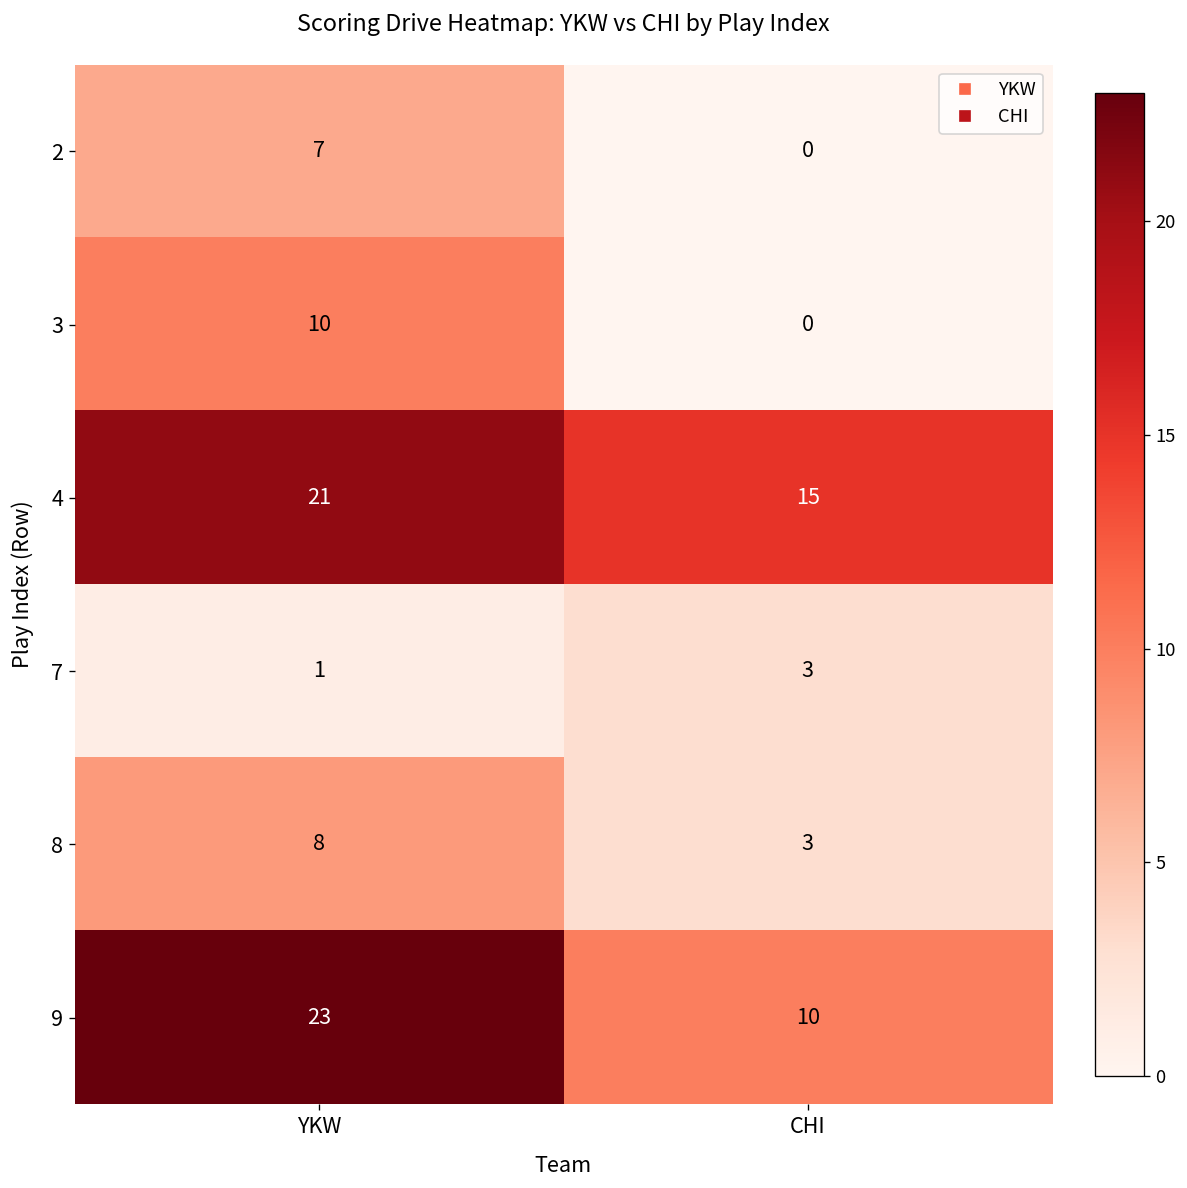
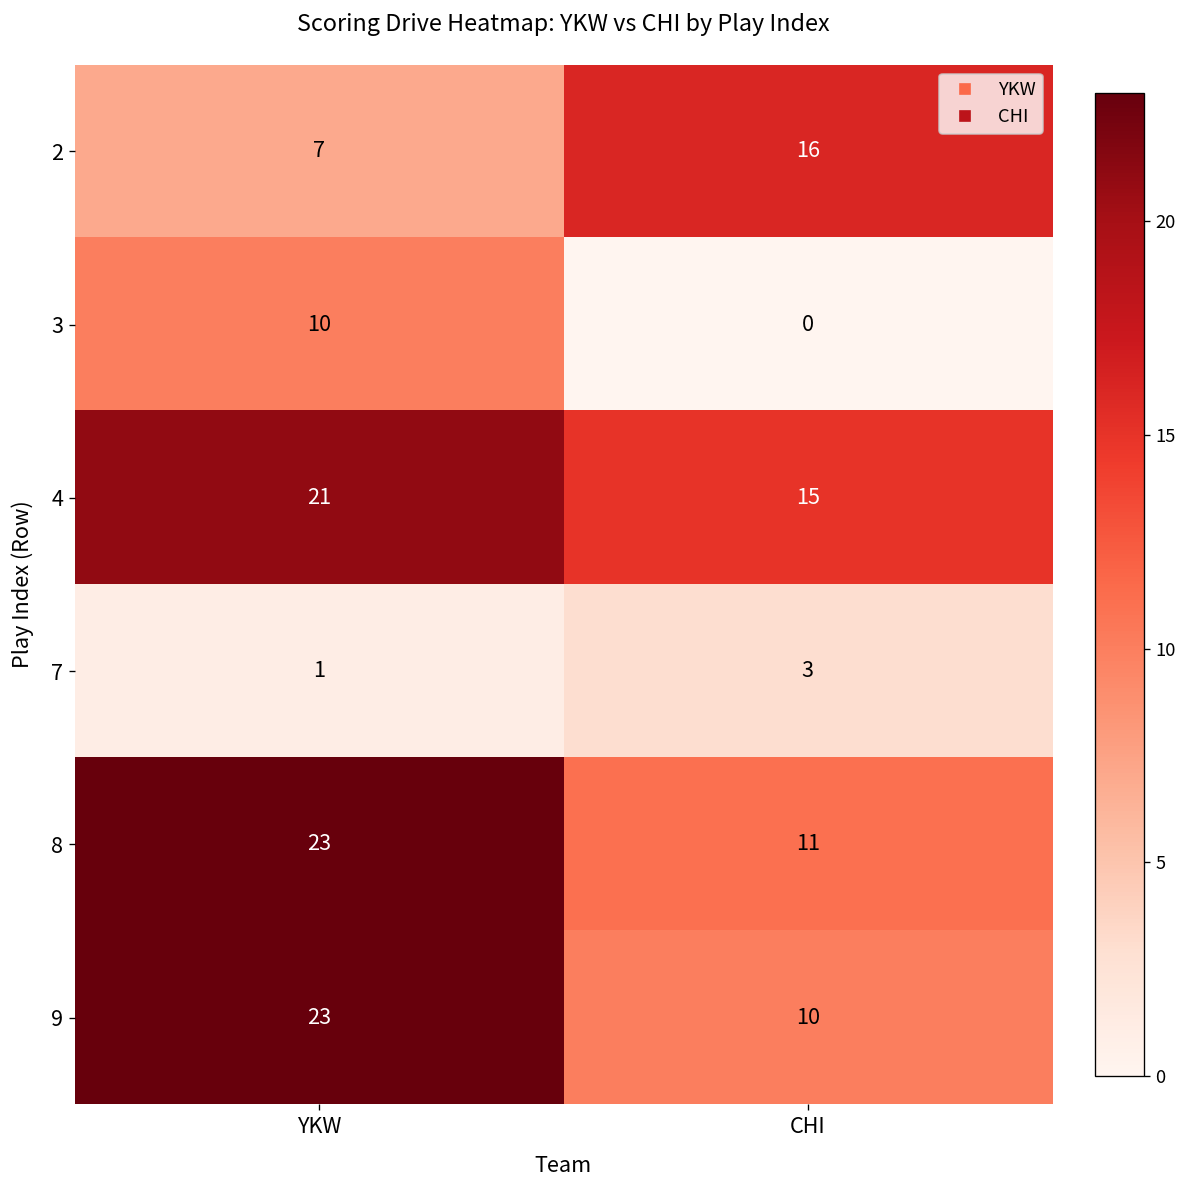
  {
    "2": {
      "YKW": 7,
-     "CHI": 0
+     "CHI": 16
    },
    "3": {
      "YKW": 10,
      "CHI": 0
    },
    "4": {
      "YKW": 21,
      "CHI": 15
    },
    "7": {
      "YKW": 1,
      "CHI": 3
    },
    "8": {
-     "YKW": 8,
-     "CHI": 3
+     "YKW": 23,
+     "CHI": 11
    },
    "9": {
      "YKW": 23,
      "CHI": 10
    }
  }
